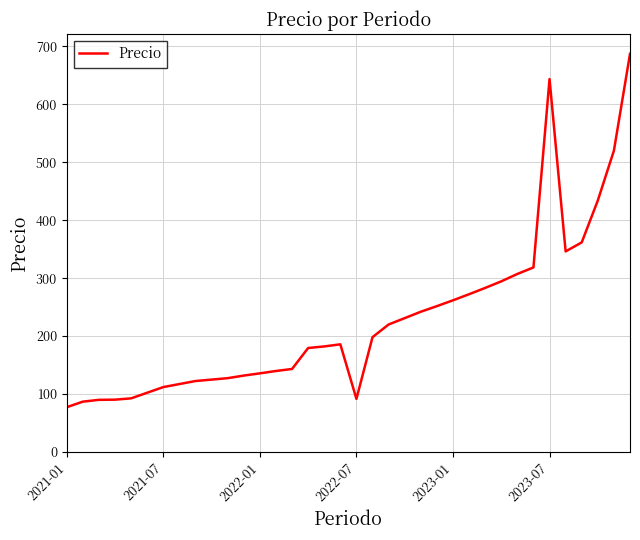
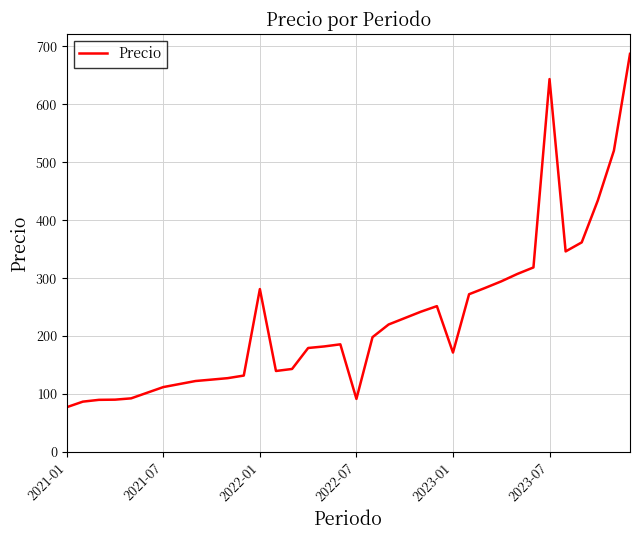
  {
    "2021-01": 80,
    "2021-07": 110,
-   "2022-01": 140,
+   "2022-01": 280,
    "2022-07": 90,
-   "2023-01": 260,
+   "2023-01": 170,
    "2023-07": 640
  }
